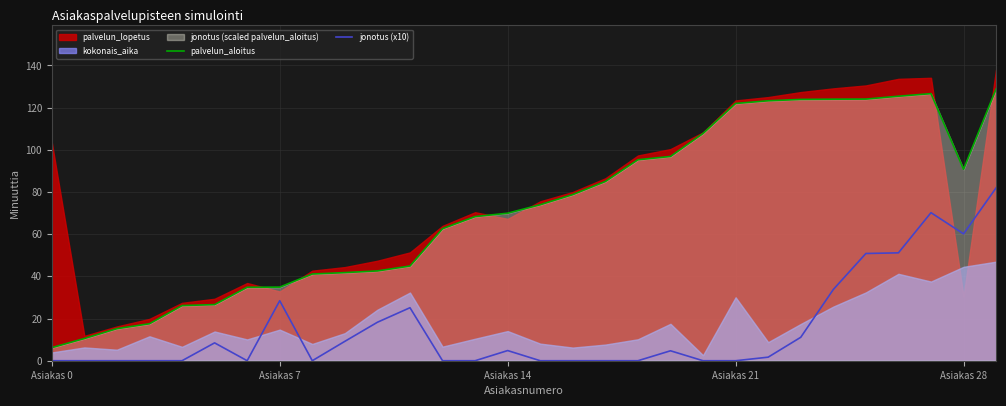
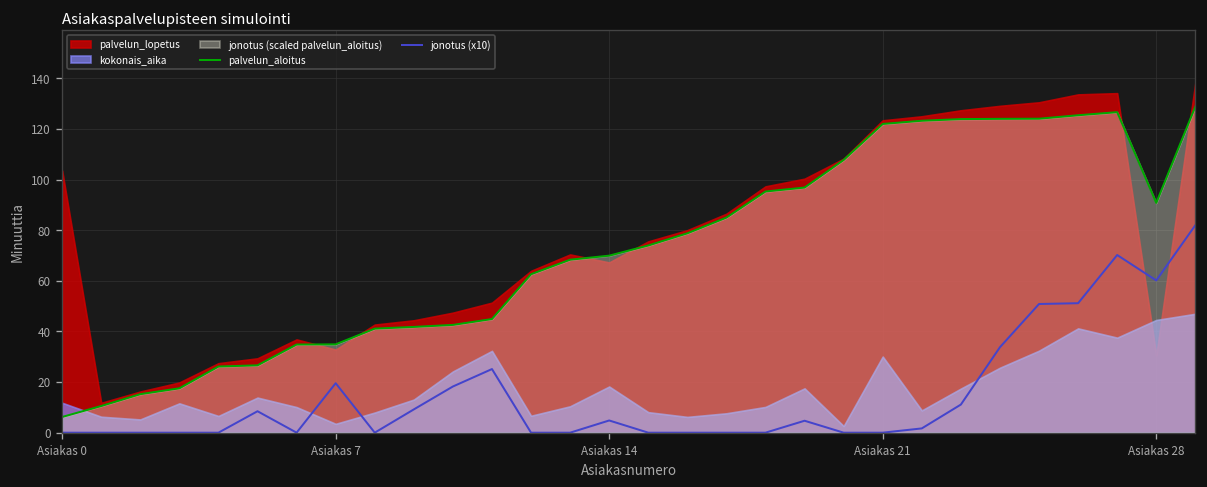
  {
    "jonotus (scaled palvelun_aloitus)": {
      "Asiakas 0": 6,
      "Asiakas 7": 35,
      "Asiakas 14": 70,
      "Asiakas 21": 122,
      "Asiakas 28": 91
    },
    "palvelun_lopetus": {
      "Asiakas 0": 104,
      "Asiakas 7": 33,
      "Asiakas 14": 67,
      "Asiakas 21": 123,
      "Asiakas 28": 31
    },
    "kokonais_aika": {
-     "Asiakas 0": 4,
-     "Asiakas 7": 15,
-     "Asiakas 14": 14,
+     "Asiakas 0": 12,
+     "Asiakas 7": 3,
+     "Asiakas 14": 18,
      "Asiakas 21": 30,
      "Asiakas 28": 45
    },
    "jonotus (x10)": {
      "Asiakas 0": 0,
-     "Asiakas 7": 28,
+     "Asiakas 7": 20,
      "Asiakas 14": 5,
      "Asiakas 21": 0,
      "Asiakas 28": 60
    }
  }
